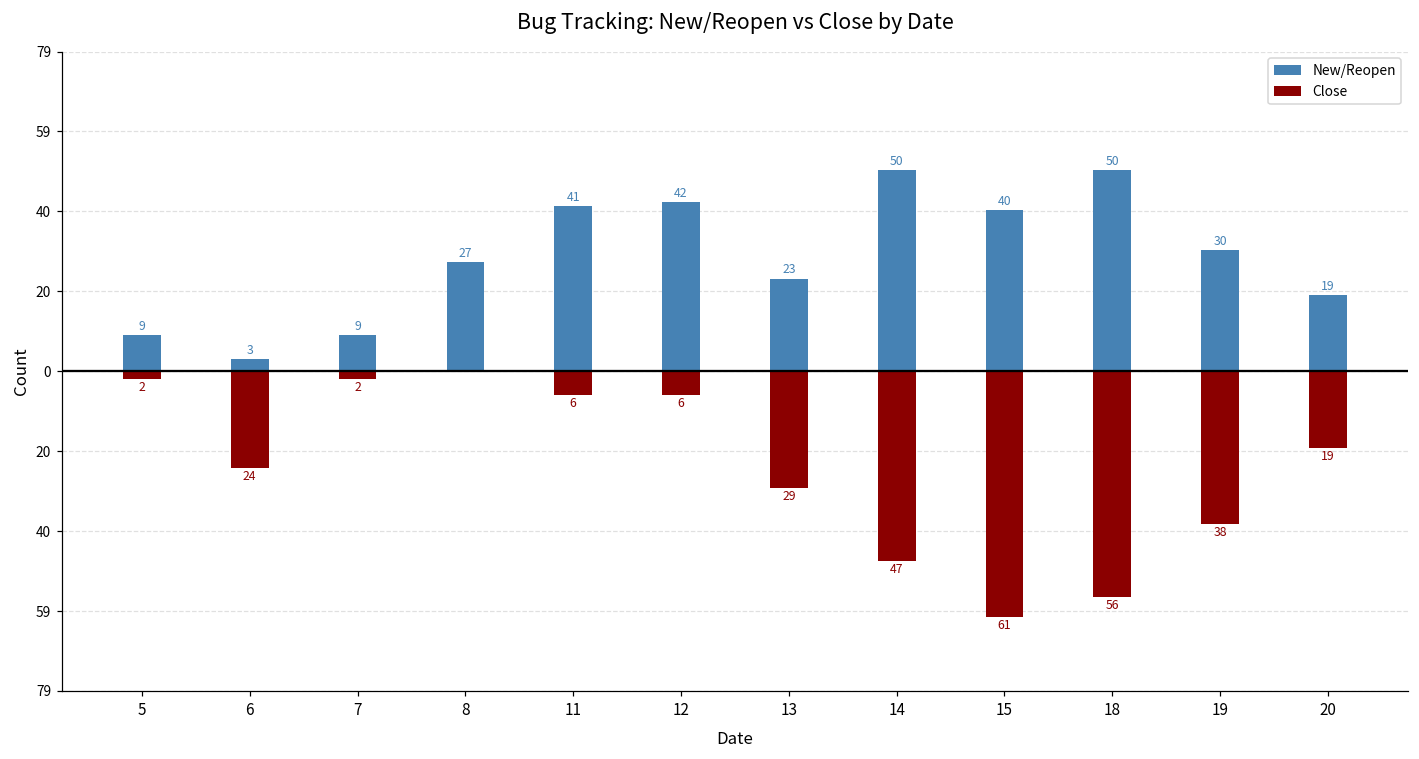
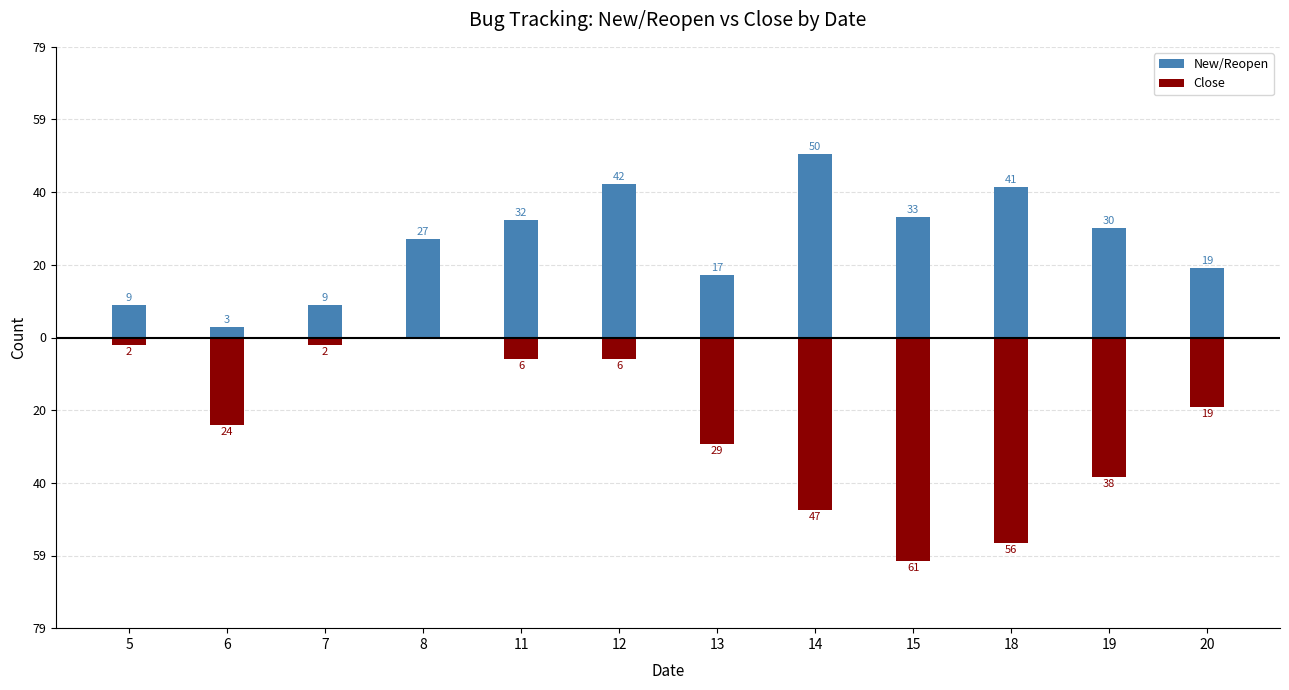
  {
    "New/Reopen": {
      "5": 9,
      "6": 3,
      "7": 9,
      "8": 27,
-     "11": 41,
+     "11": 32,
      "12": 42,
-     "13": 23,
+     "13": 17,
      "14": 50,
-     "15": 40,
-     "18": 50,
+     "15": 33,
+     "18": 41,
      "19": 30,
      "20": 19
    }
  }
